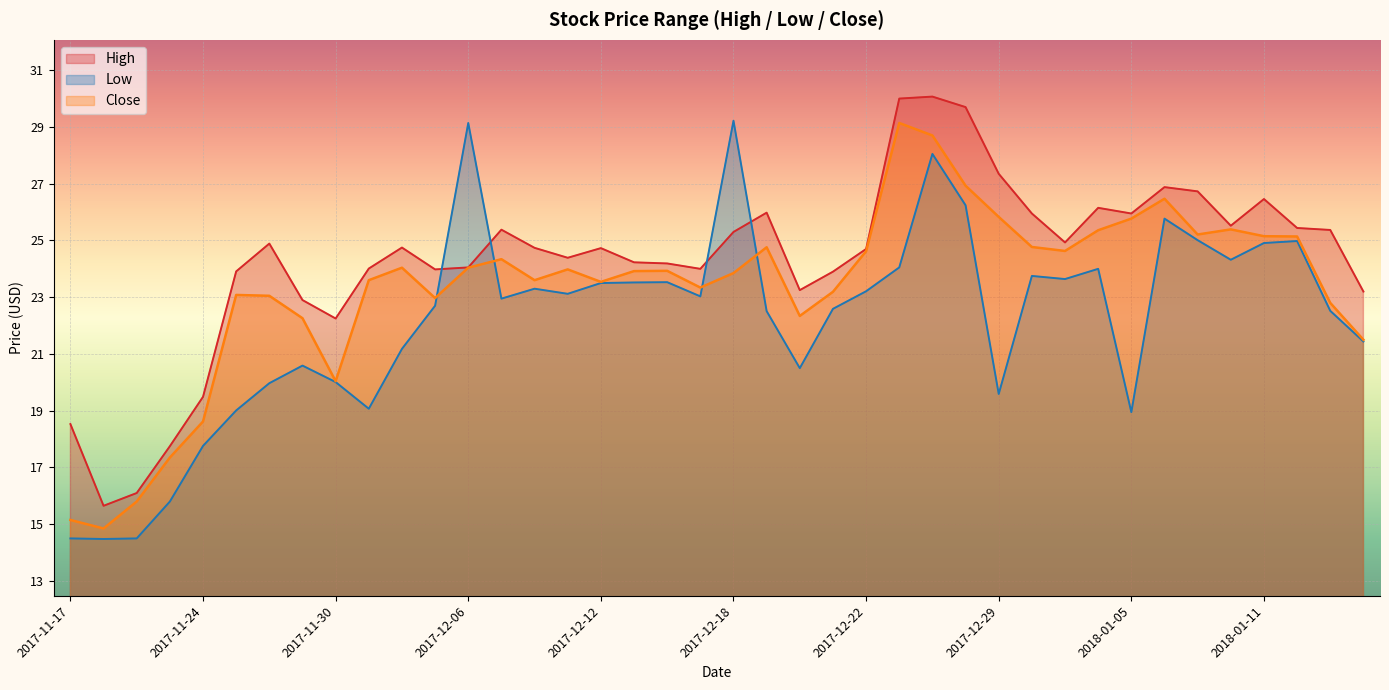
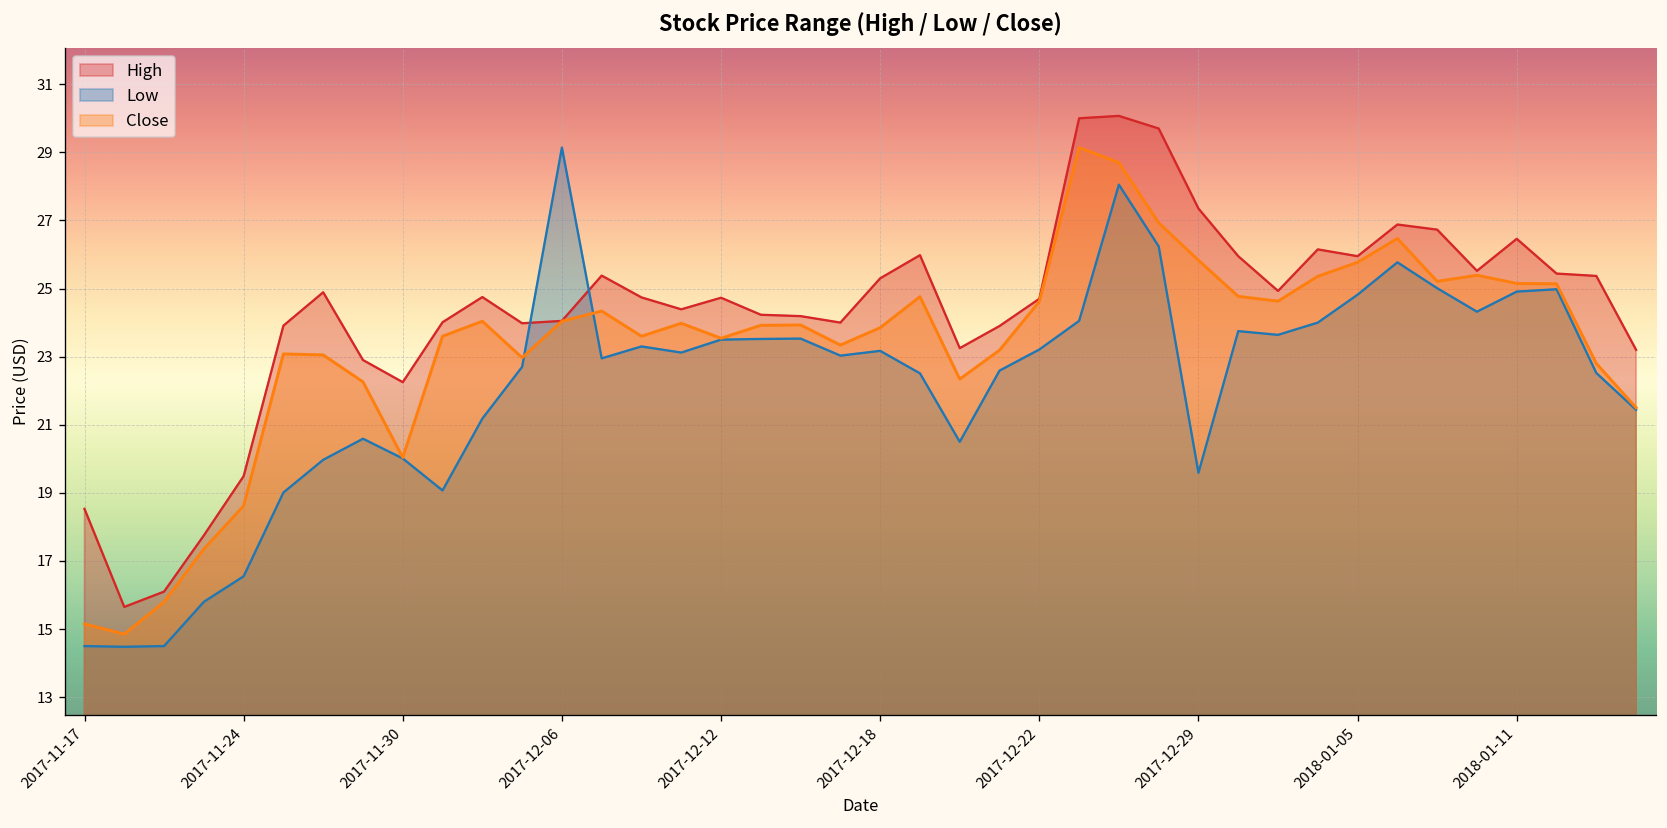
  {
    "Low": {
      "2017-11-17": 14.5,
-     "2017-11-24": 17.8,
+     "2017-11-24": 16.6,
      "2017-12-06": 29.1,
-     "2017-12-18": 29.2,
+     "2017-12-18": 23.2,
      "2017-12-22": 23.2,
      "2017-12-29": 19.6,
-     "2018-01-05": 19.0,
+     "2018-01-05": 24.8,
      "2018-01-11": 24.9
    }
  }
